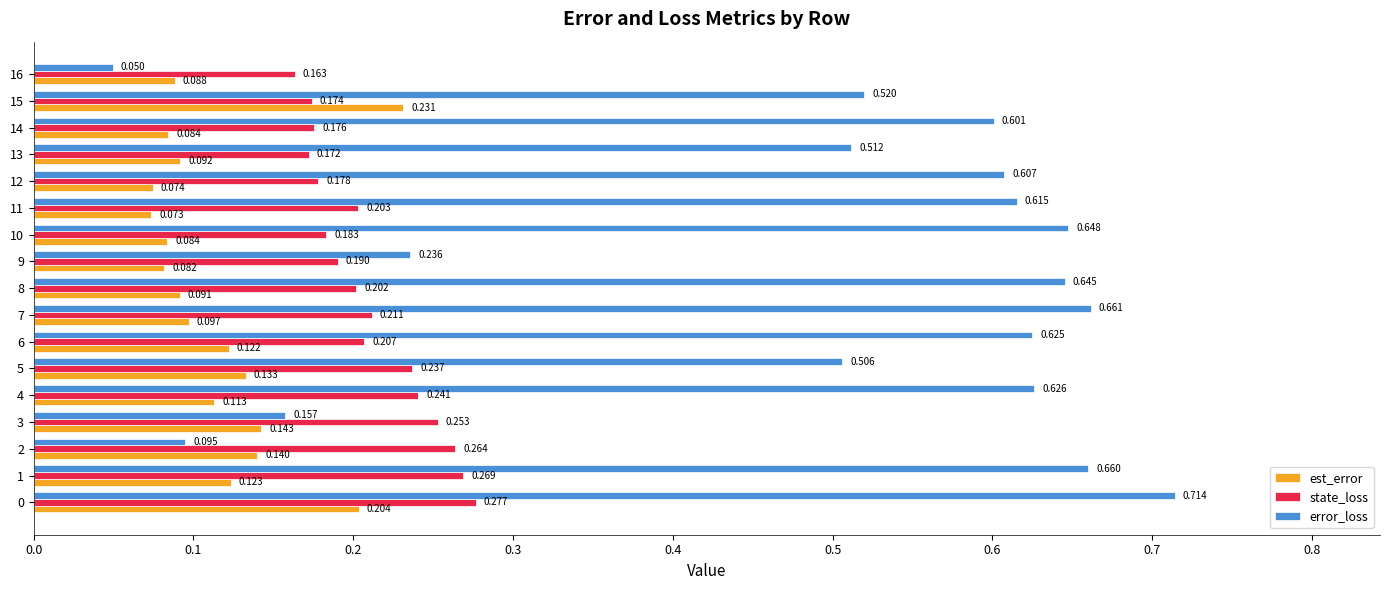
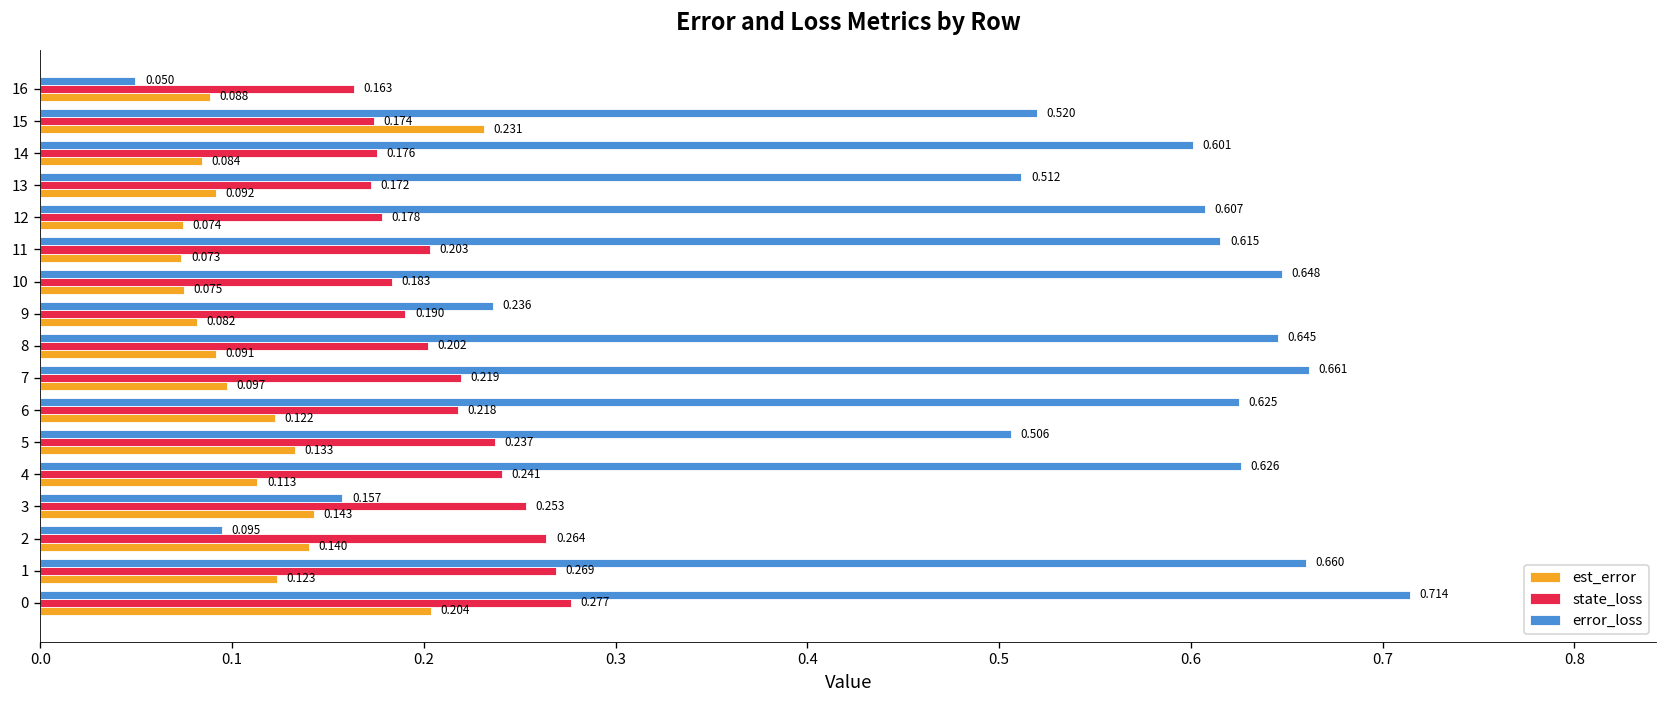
  {
    "est_error": {
      "16": 0.088,
      "15": 0.231,
      "14": 0.084,
      "13": 0.092,
      "12": 0.074,
      "11": 0.073,
-     "10": 0.084,
+     "10": 0.075,
      "9": 0.082,
      "8": 0.091,
      "7": 0.097,
      "6": 0.122,
      "5": 0.133,
      "4": 0.113,
      "3": 0.143,
      "2": 0.140,
      "1": 0.123,
      "0": 0.204
    },
    "state_loss": {
      "16": 0.163,
      "15": 0.174,
      "14": 0.176,
      "13": 0.172,
      "12": 0.178,
      "11": 0.203,
      "10": 0.183,
      "9": 0.190,
      "8": 0.202,
-     "7": 0.211,
-     "6": 0.207,
+     "7": 0.219,
+     "6": 0.218,
      "5": 0.237,
      "4": 0.241,
      "3": 0.253,
      "2": 0.264,
      "1": 0.269,
      "0": 0.277
    },
    "error_loss": {
      "16": 0.050,
      "15": 0.520,
      "14": 0.601,
      "13": 0.512,
      "12": 0.607,
      "11": 0.615,
      "10": 0.648,
      "9": 0.236,
      "8": 0.645,
      "7": 0.661,
      "6": 0.625,
      "5": 0.506,
      "4": 0.626,
      "3": 0.157,
      "2": 0.095,
      "1": 0.660,
      "0": 0.714
    }
  }
